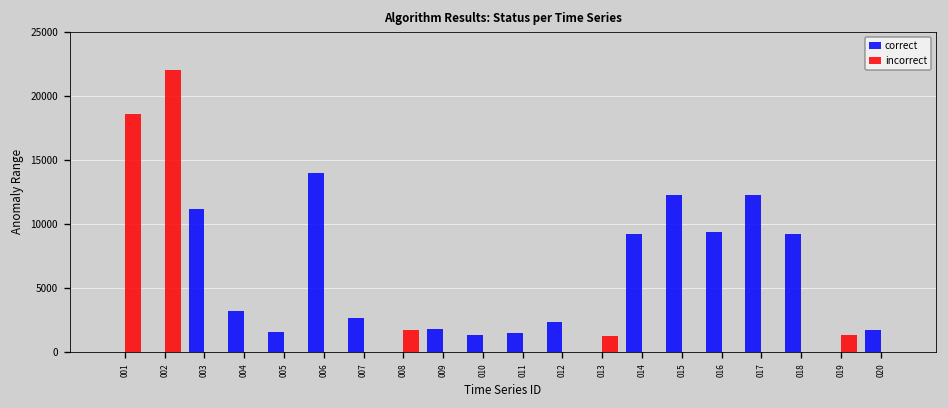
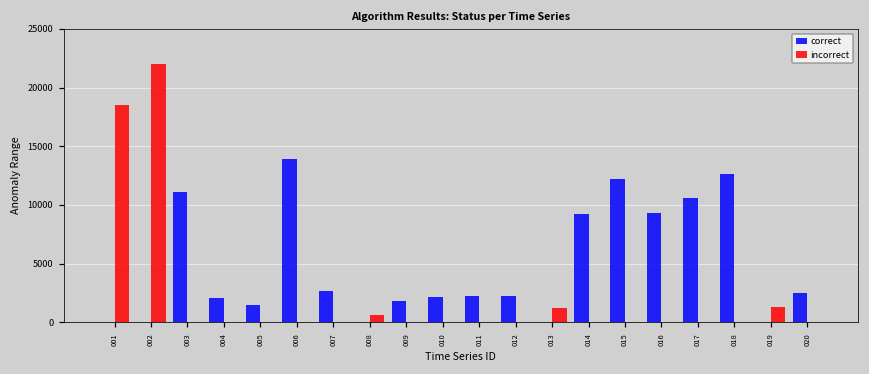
  {
    "correct": {
      "001": 0,
      "002": 0,
      "003": 11100,
-     "004": 3200,
+     "004": 2100,
      "005": 1500,
      "006": 14000,
      "007": 2600,
      "008": 0,
      "009": 1800,
-     "010": 1300,
-     "011": 1400,
+     "010": 2200,
+     "011": 2200,
      "012": 2300,
      "013": 0,
      "014": 9200,
      "015": 12200,
      "016": 9300,
-     "017": 12200,
-     "018": 9200,
+     "017": 10600,
+     "018": 12600,
      "019": 0,
-     "020": 1700
+     "020": 2500
    },
    "incorrect": {
      "001": 18500,
      "002": 22000,
      "003": 0,
      "004": 0,
      "005": 0,
      "006": 0,
      "007": 0,
-     "008": 1700,
+     "008": 600,
      "009": 0,
      "010": 0,
      "011": 0,
      "012": 0,
      "013": 1200,
      "014": 0,
      "015": 0,
      "016": 0,
      "017": 0,
      "018": 0,
      "019": 1300,
      "020": 0
    }
  }
